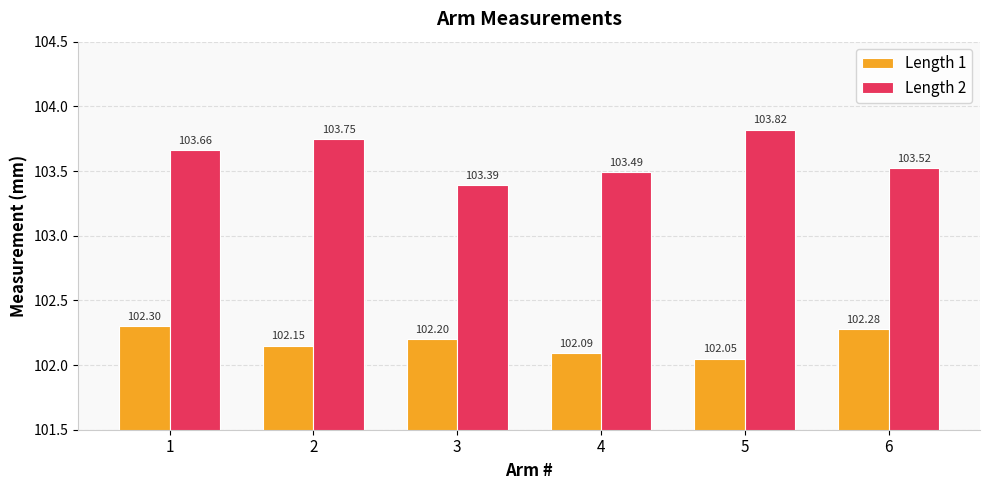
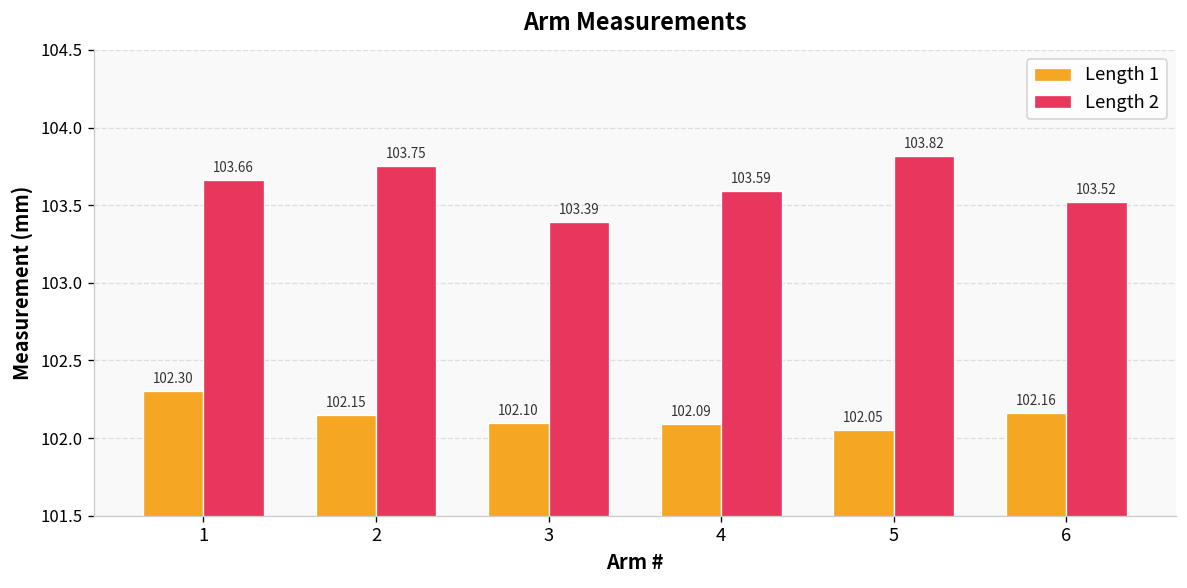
  {
    "Length 1": {
      "1": 102.30,
      "2": 102.15,
-     "3": 102.20,
+     "3": 102.10,
      "4": 102.09,
      "5": 102.05,
-     "6": 102.28
+     "6": 102.16
    },
    "Length 2": {
      "1": 103.66,
      "2": 103.75,
      "3": 103.39,
-     "4": 103.49,
+     "4": 103.59,
      "5": 103.82,
      "6": 103.52
    }
  }
